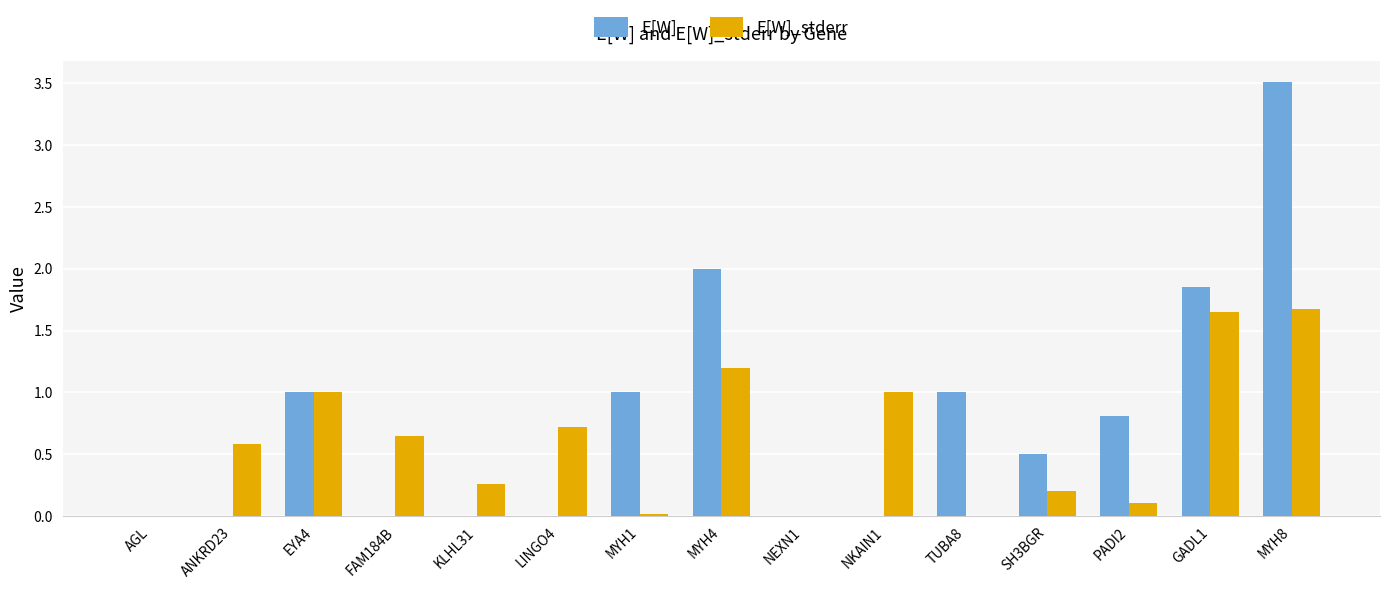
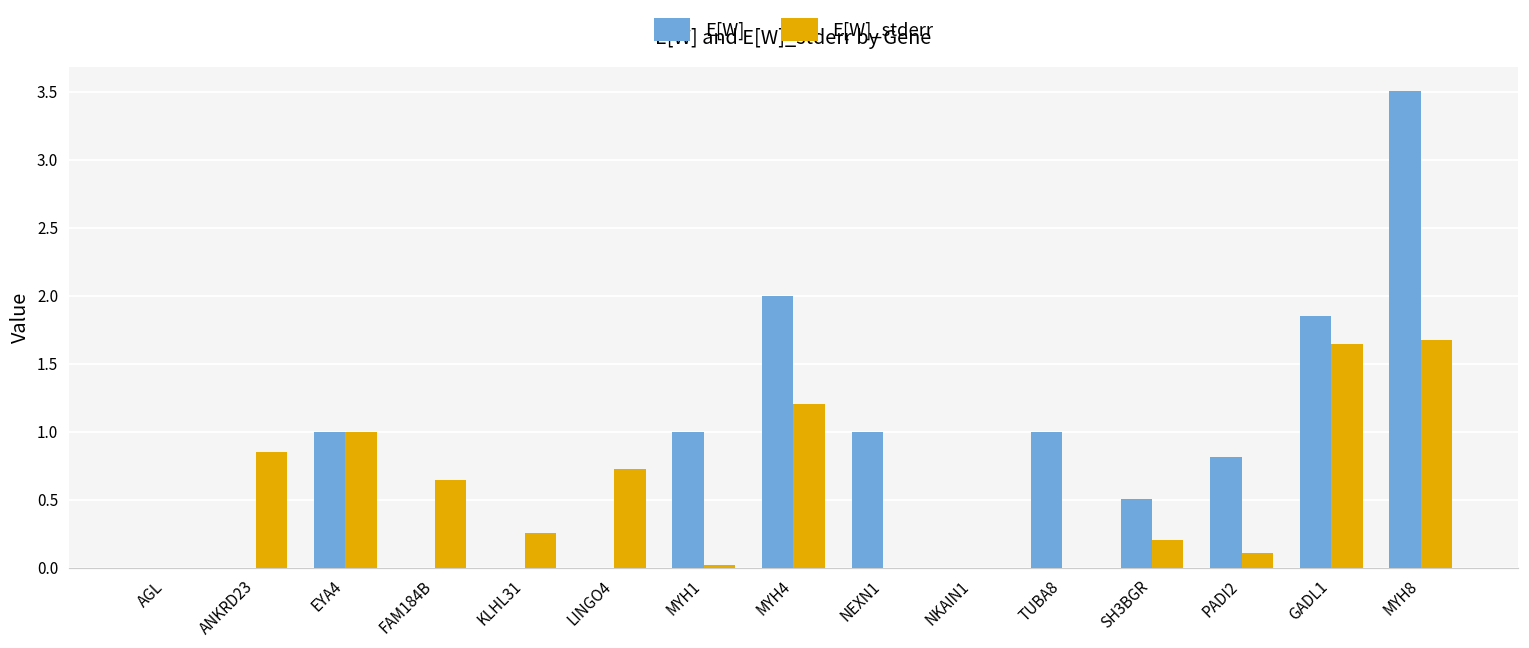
  {
    "E[W]": {
      "AGL": 0,
      "ANKRD23": 0,
      "EYA4": 1,
      "FAM184B": 0,
      "KLHL31": 0,
      "LINGO4": 0,
      "MYH1": 1,
      "MYH4": 2,
-     "NEXN1": 0,
+     "NEXN1": 1,
      "NKAIN1": 0,
      "TUBA8": 1,
      "SH3BGR": 0.50,
      "PADI2": 0.81,
      "GADL1": 1.85,
      "MYH8": 3.51
    },
    "E[W]_stderr": {
      "AGL": 0.00,
-     "ANKRD23": 0.59,
+     "ANKRD23": 0.85,
      "EYA4": 1.00,
      "FAM184B": 0.64,
      "KLHL31": 0.26,
      "LINGO4": 0.72,
      "MYH1": 0.02,
      "MYH4": 1.20,
      "NEXN1": 0.00,
-     "NKAIN1": 1,
+     "NKAIN1": 0,
      "TUBA8": 0.00,
      "SH3BGR": 0.20,
      "PADI2": 0.11,
      "GADL1": 1.65,
      "MYH8": 1.68
    }
  }
